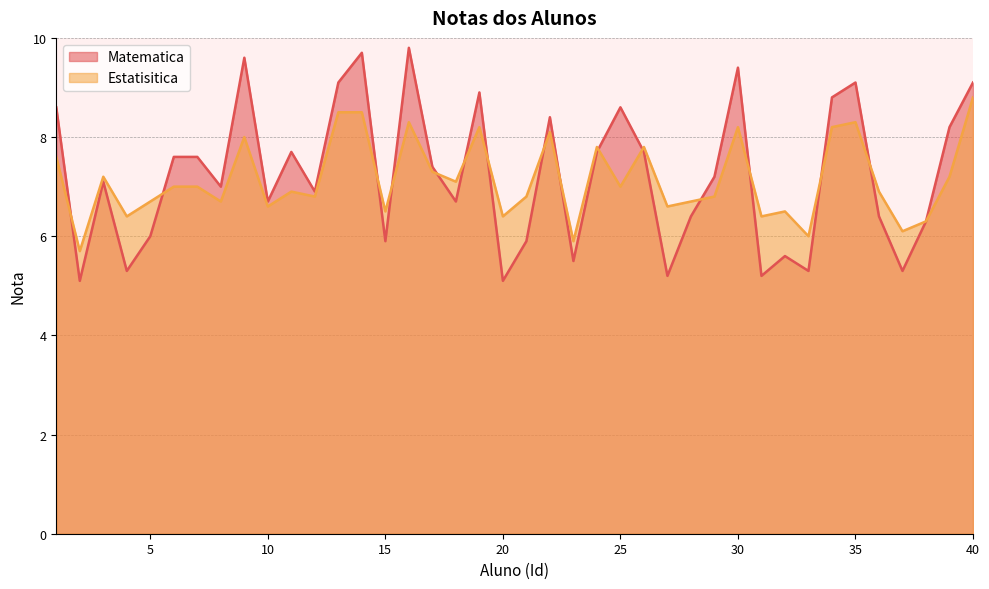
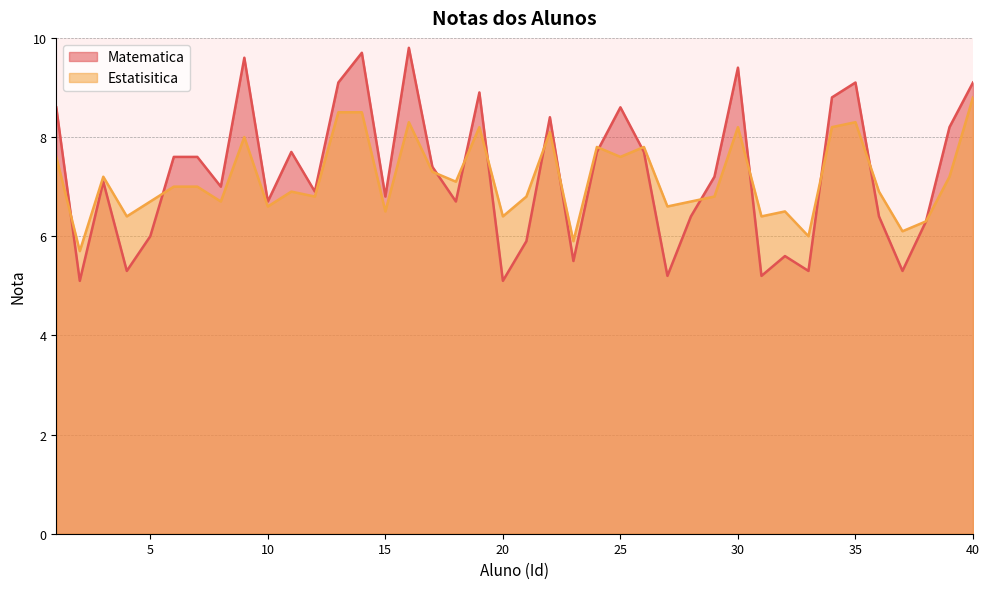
  {
    "Matematica": {
      "5": 6.0,
      "10": 6.7,
-     "15": 5.9,
+     "15": 6.8,
      "20": 5.1,
      "25": 8.6,
      "30": 9.4,
      "35": 9.1,
      "40": 9.1
    },
    "Estatisitica": {
      "5": 6.7,
      "10": 6.6,
      "15": 6.5,
      "20": 6.4,
-     "25": 7.0,
+     "25": 7.6,
      "30": 8.2,
      "35": 8.3,
      "40": 8.8
    }
  }
